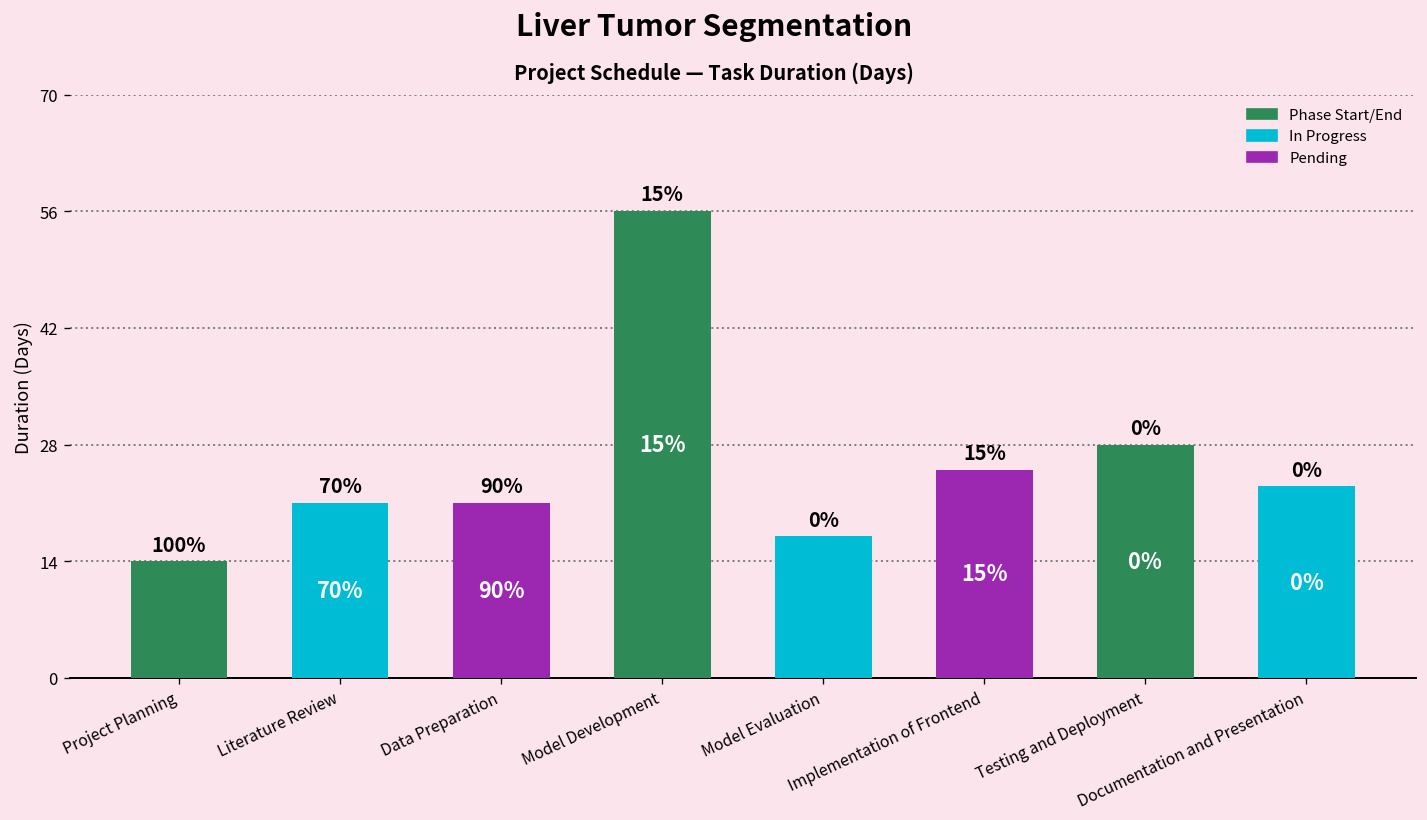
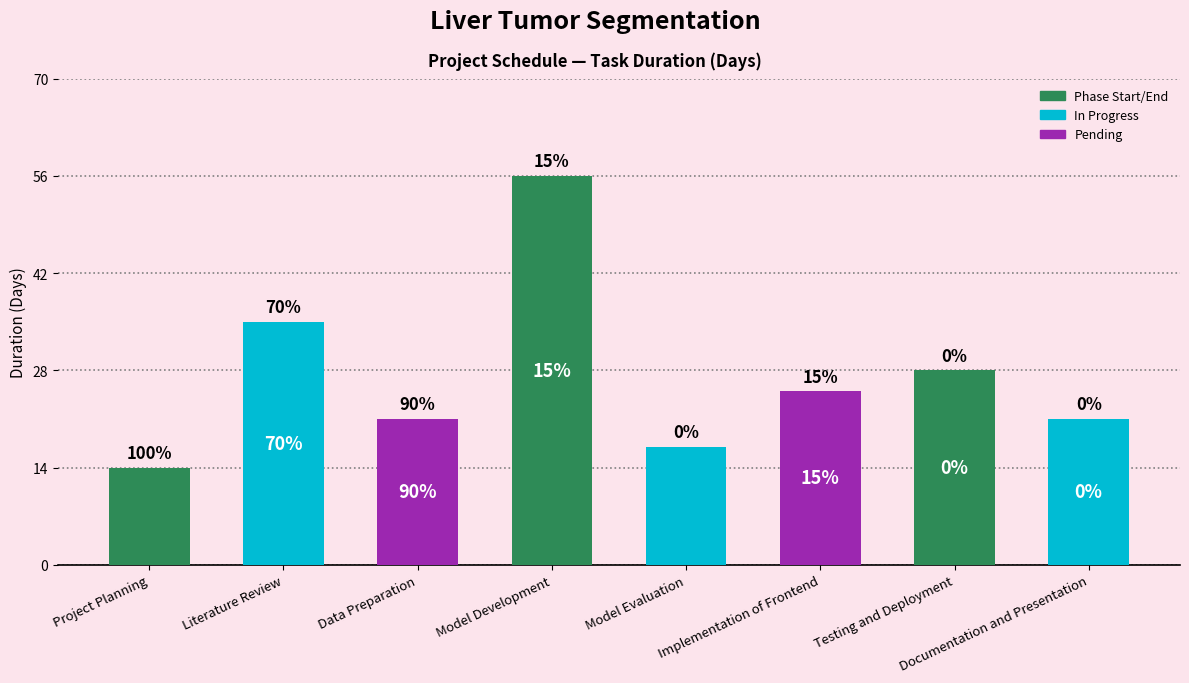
  {
-   "Literature Review": 21,
-   "Documentation and Presentation": 23
+   "Literature Review": 35,
+   "Documentation and Presentation": 21
  }
